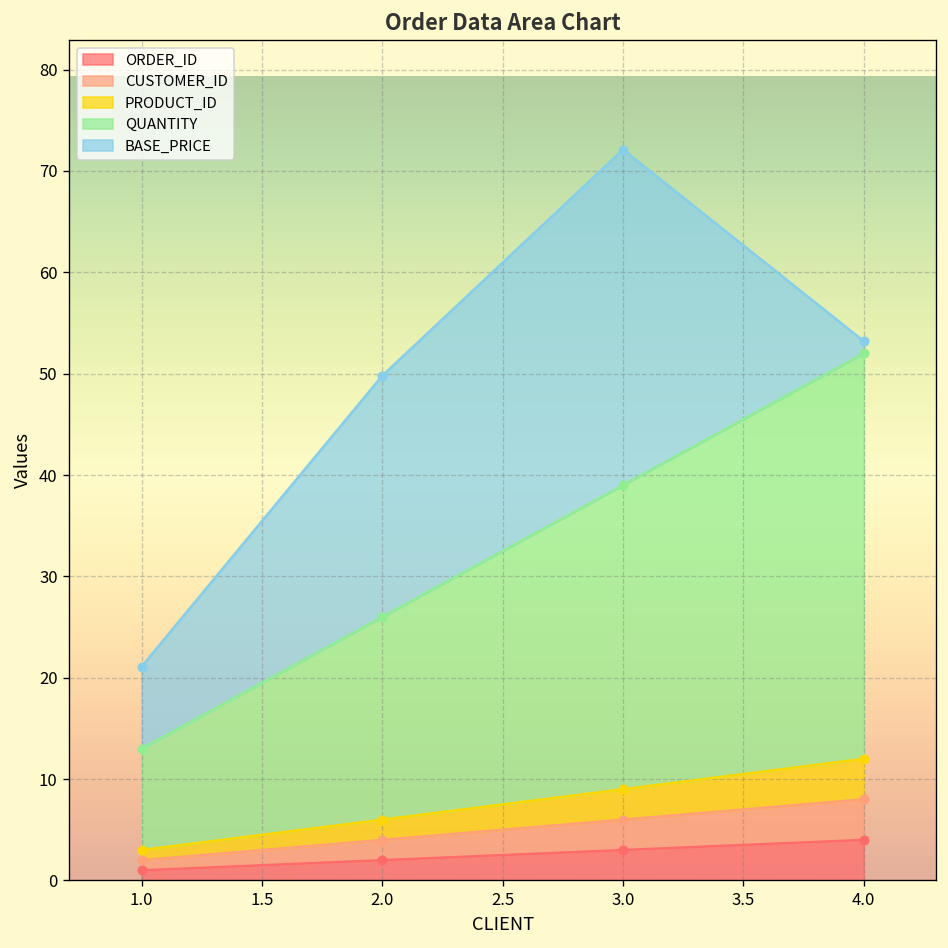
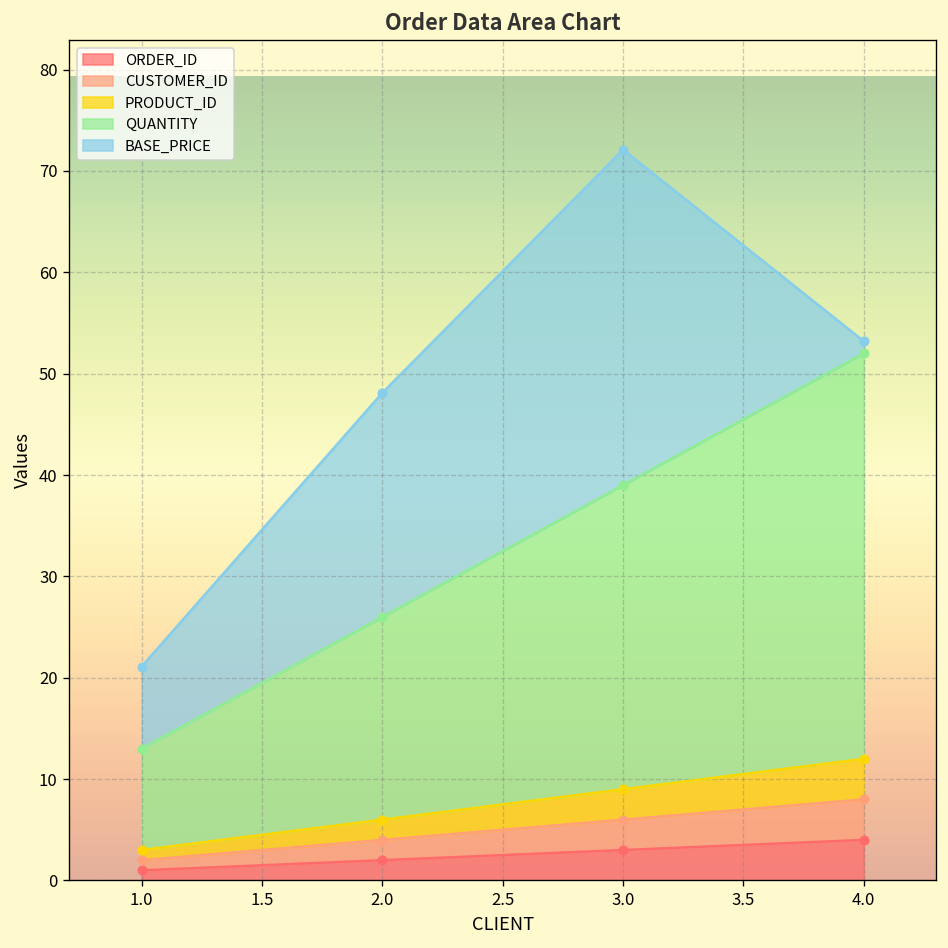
  {
    "PRODUCT_ID": {
      "1.0": 1,
      "2.0": 2,
      "3.0": 3,
      "4.0": 4
    },
    "QUANTITY": {
      "1.0": 10,
      "2.0": 20,
      "3.0": 30,
      "4.0": 40
    },
    "BASE_PRICE": {
      "1.0": 8,
-     "2.0": 24,
+     "2.0": 22,
      "3.0": 33,
      "4.0": 1
    }
  }
